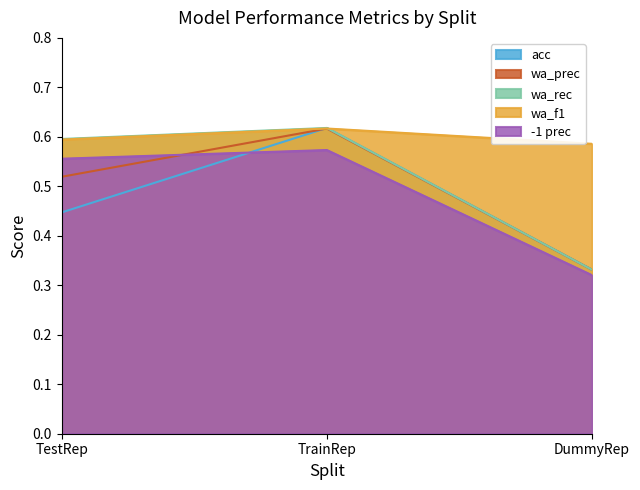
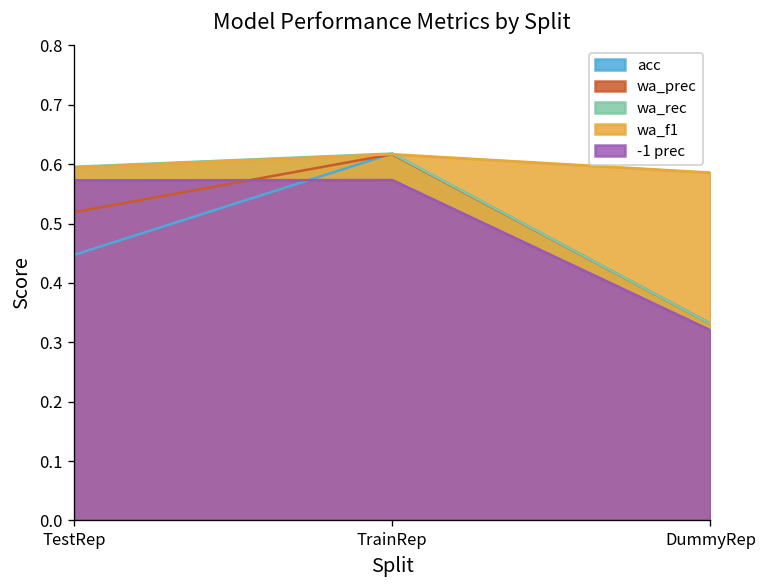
  {
    "acc": {
      "TestRep": 0.45
    },
    "wa_prec": {
      "TestRep": 0.52
    },
    "wa_f1": {
      "DummyRep": 0.59
    },
    "-1 prec": {
-     "TestRep": 0.56,
+     "TestRep": 0.57,
      "TrainRep": 0.57,
      "DummyRep": 0.32
    }
  }
